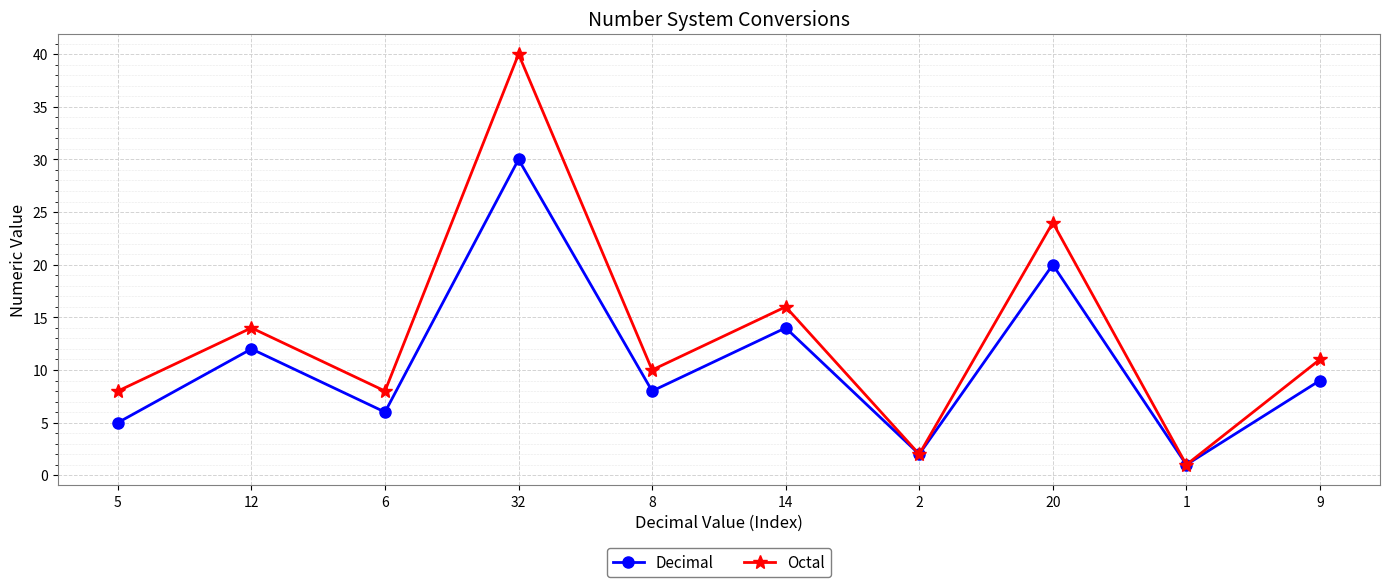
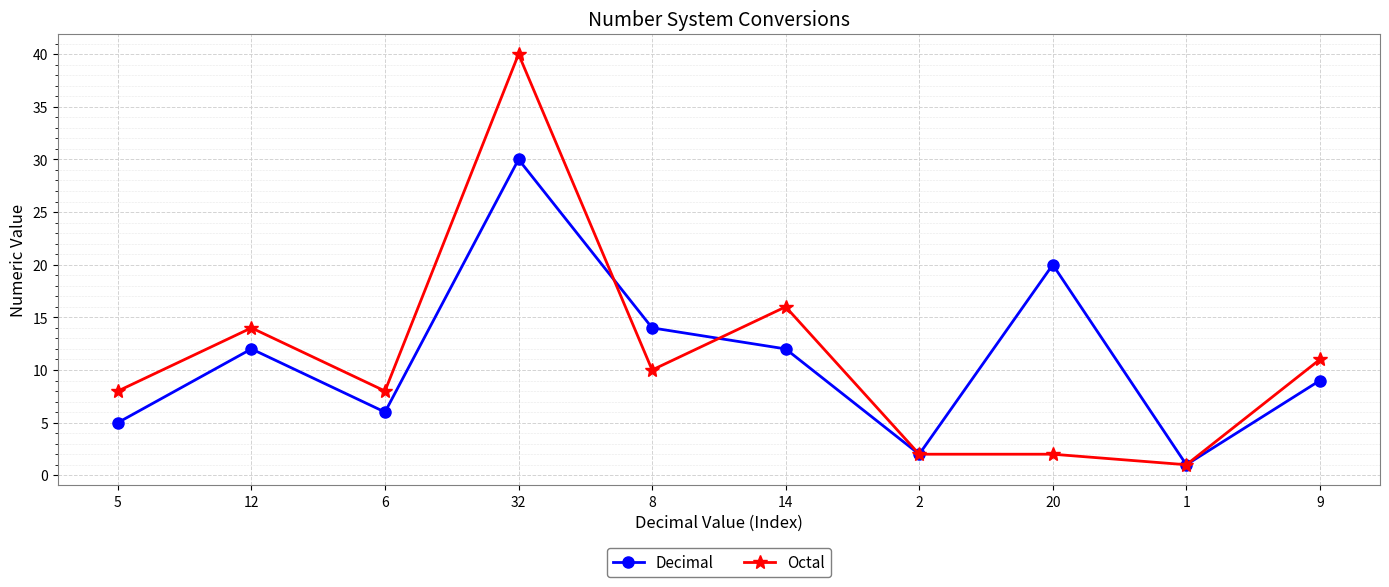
  {
    "Decimal": {
      "5": 5,
      "12": 12,
      "6": 6,
      "32": 30,
-     "8": 8,
-     "14": 14,
+     "8": 14,
+     "14": 12,
      "20": 20,
      "9": 9
    },
    "Octal": {
      "5": 8,
      "12": 14,
      "6": 8,
      "32": 40,
      "8": 10,
      "14": 16,
-     "20": 24,
+     "20": 2,
      "9": 11
    }
  }
